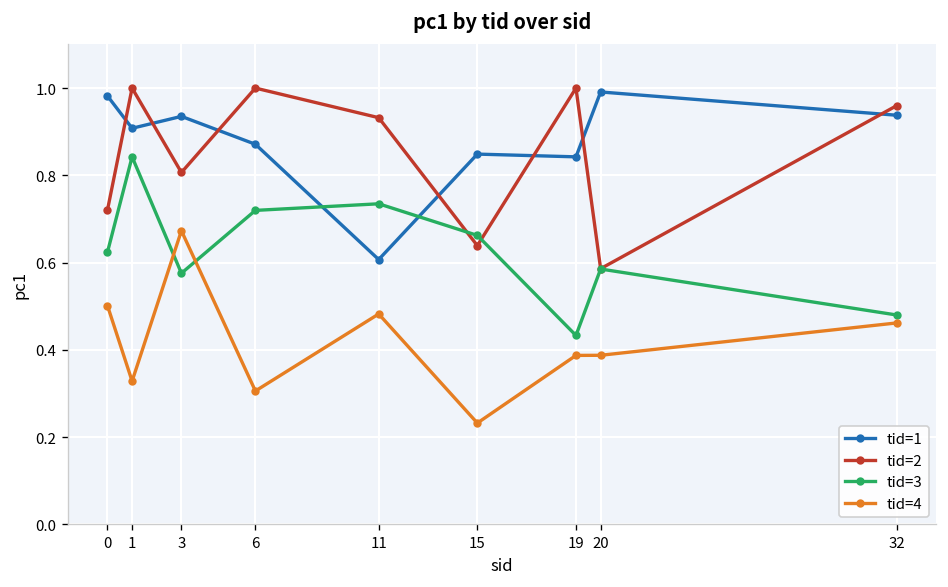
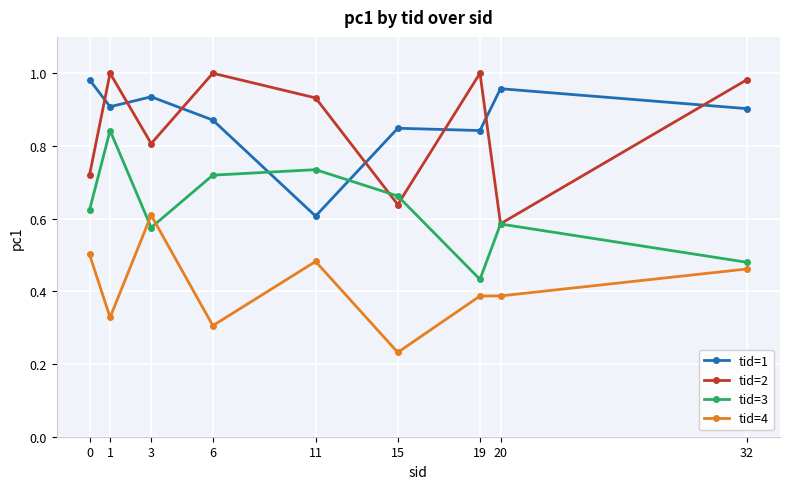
  {
    "tid=1": {
      "0": 0.98,
      "1": 0.91,
      "3": 0.94,
      "6": 0.87,
      "11": 0.61,
      "15": 0.85,
      "19": 0.84,
-     "20": 0.99,
-     "32": 0.94
+     "20": 0.96,
+     "32": 0.90
    },
    "tid=2": {
      "0": 0.72,
      "1": 1.00,
      "3": 0.81,
      "6": 1.00,
      "11": 0.93,
      "15": 0.64,
      "19": 1.00,
-     "32": 0.96
+     "32": 0.98
    },
    "tid=3": {
      "0": 0.62,
      "1": 0.84,
      "3": 0.58,
      "6": 0.72,
      "11": 0.73,
      "15": 0.66,
      "19": 0.43,
      "32": 0.48
    },
    "tid=4": {
      "0": 0.50,
      "1": 0.33,
-     "3": 0.67,
+     "3": 0.61,
      "6": 0.31,
      "11": 0.48,
      "15": 0.23,
      "19": 0.39,
      "20": 0.39,
      "32": 0.46
    }
  }
